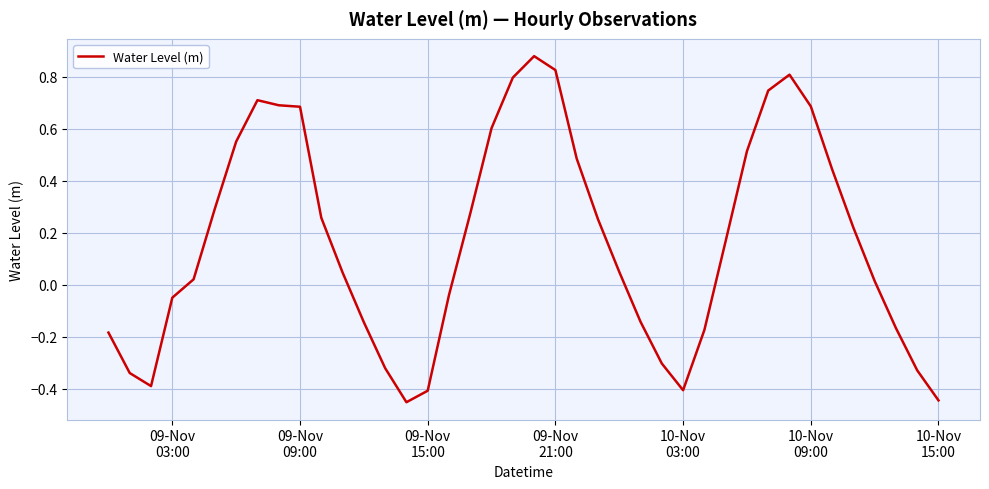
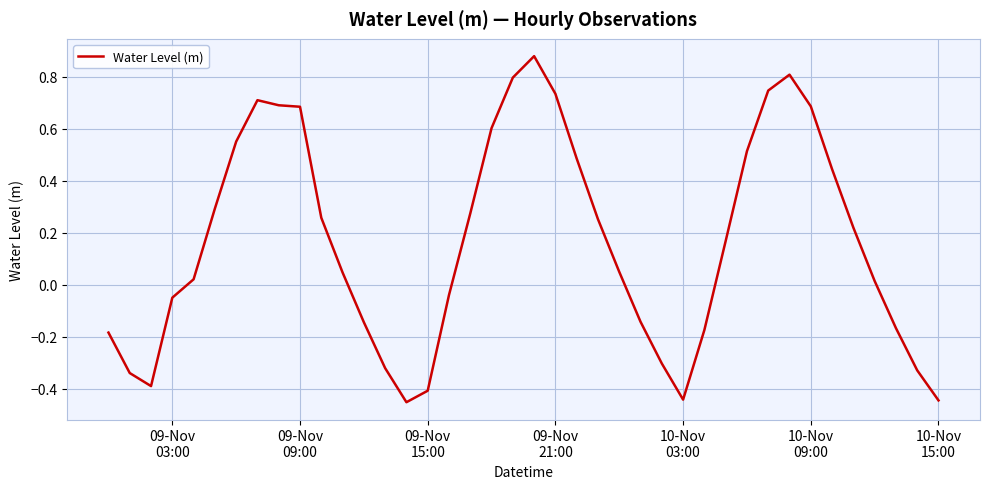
  {
    "09-Nov 03:00": -0.05,
    "09-Nov 09:00": 0.68,
    "09-Nov 15:00": -0.41,
-   "09-Nov 21:00": 0.83,
-   "10-Nov 03:00": -0.41,
+   "09-Nov 21:00": 0.73,
+   "10-Nov 03:00": -0.44,
    "10-Nov 09:00": 0.69,
    "10-Nov 15:00": -0.44
  }
